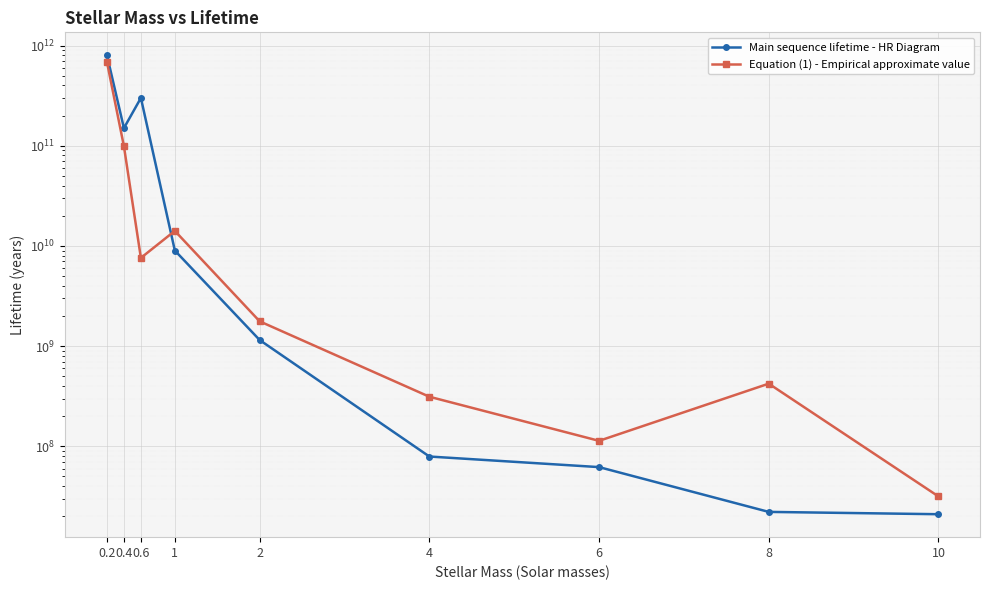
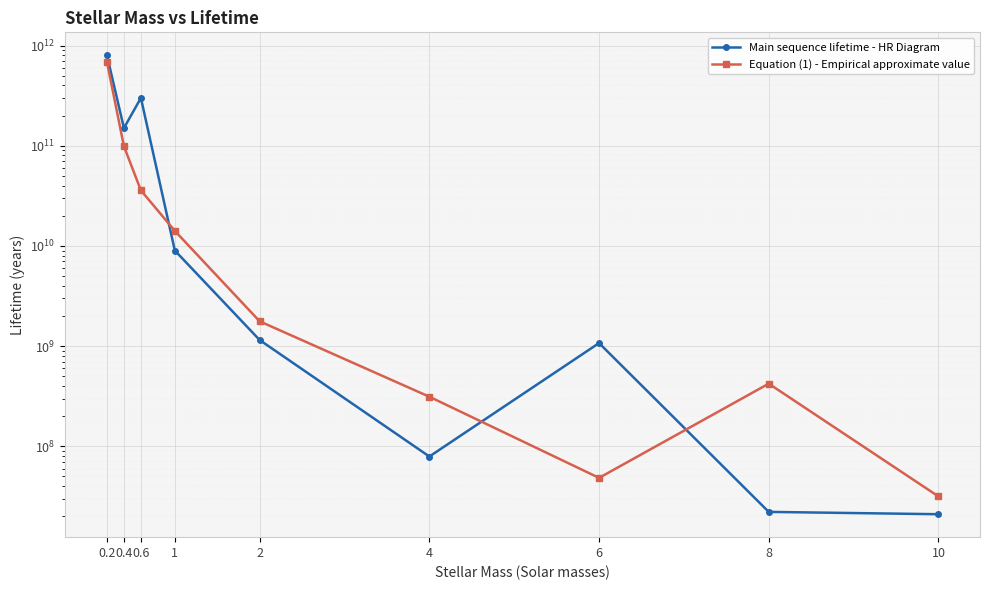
  {
    "Main sequence lifetime - HR Diagram": {
      "0.2": 800000000000,
      "0.4": 150000000000,
      "0.6": 300000000000,
      "1": 9000000000,
      "2": 1200000000,
      "4": 80000000,
-     "6": 60000000,
+     "6": 1100000000,
      "8": 22000000,
      "10": 21000000
    },
    "Equation (1) - Empirical approximate value": {
      "0.2": 700000000000,
      "0.4": 100000000000,
-     "0.6": 8000000000,
+     "0.6": 36000000000,
      "1": 14000000000,
      "2": 1800000000,
      "4": 310000000,
-     "6": 110000000,
+     "6": 50000000,
      "8": 420000000,
      "10": 32000000
    }
  }
